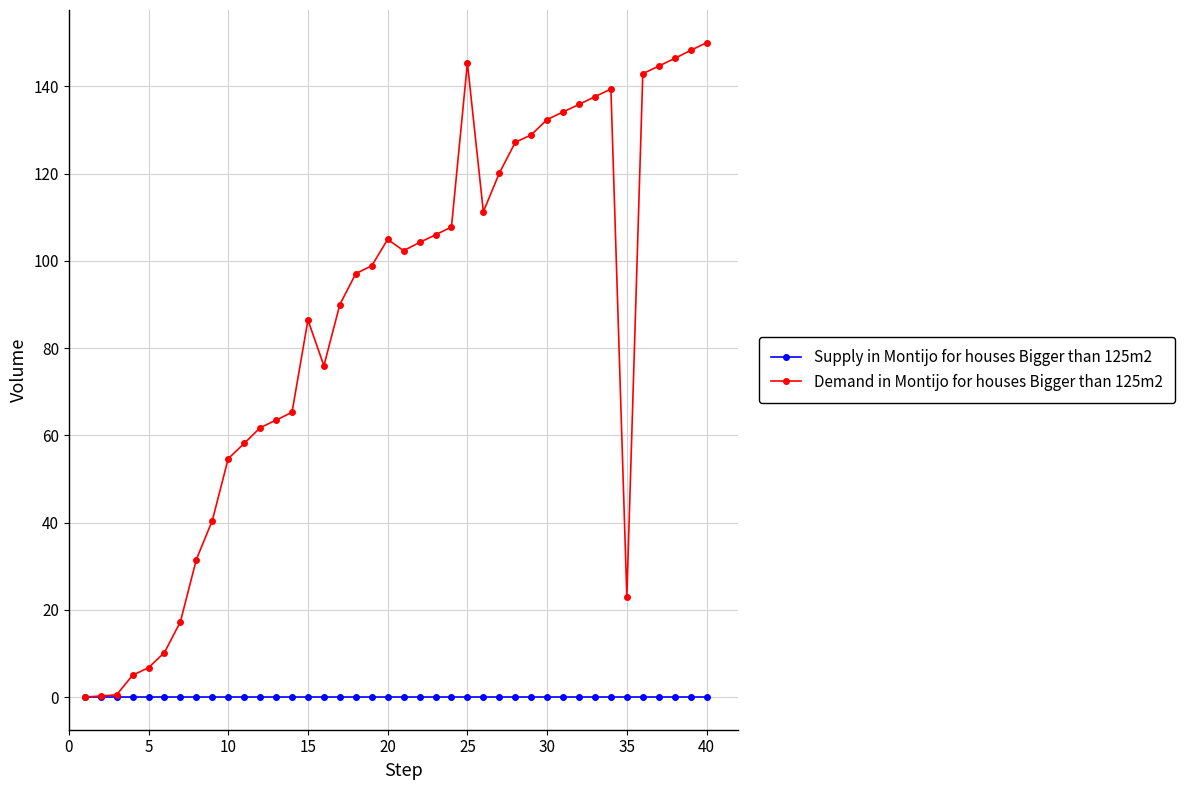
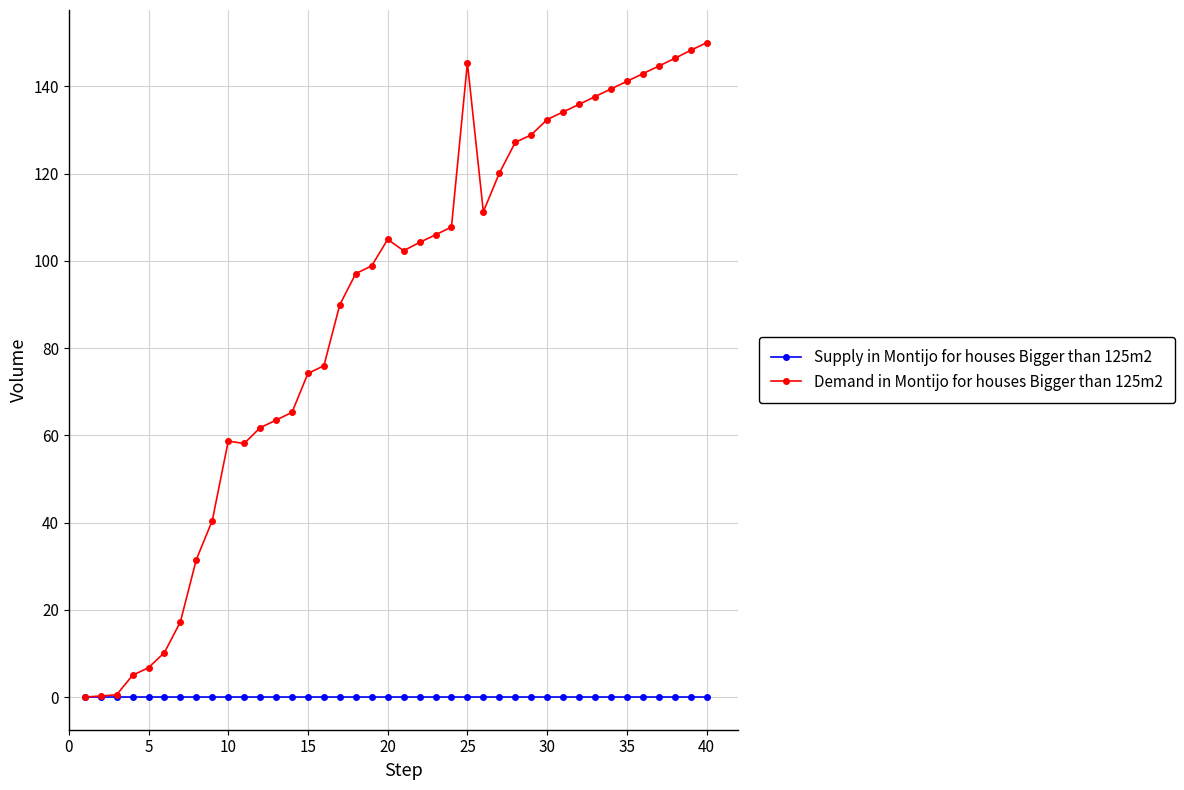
  {
    "Supply in Montijo for houses Bigger than 125m2": {
      "5": 0,
      "10": 0,
      "15": 0,
      "20": 0,
      "25": 0,
      "30": 0,
      "35": 0,
      "40": 0
    },
    "Demand in Montijo for houses Bigger than 125m2": {
      "5": 7,
-     "10": 55,
-     "15": 86,
+     "10": 59,
+     "15": 74,
      "20": 105,
      "25": 145,
      "30": 132,
-     "35": 23,
+     "35": 141,
      "40": 150
    }
  }
